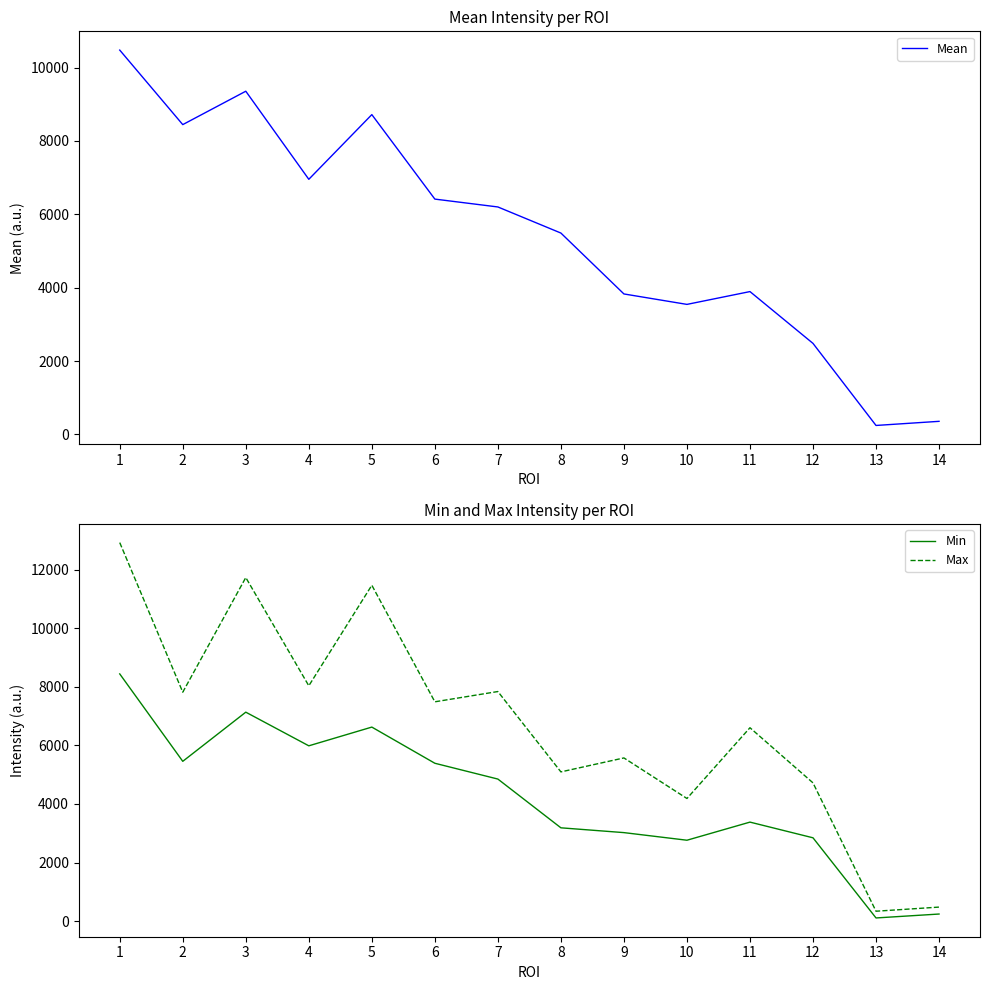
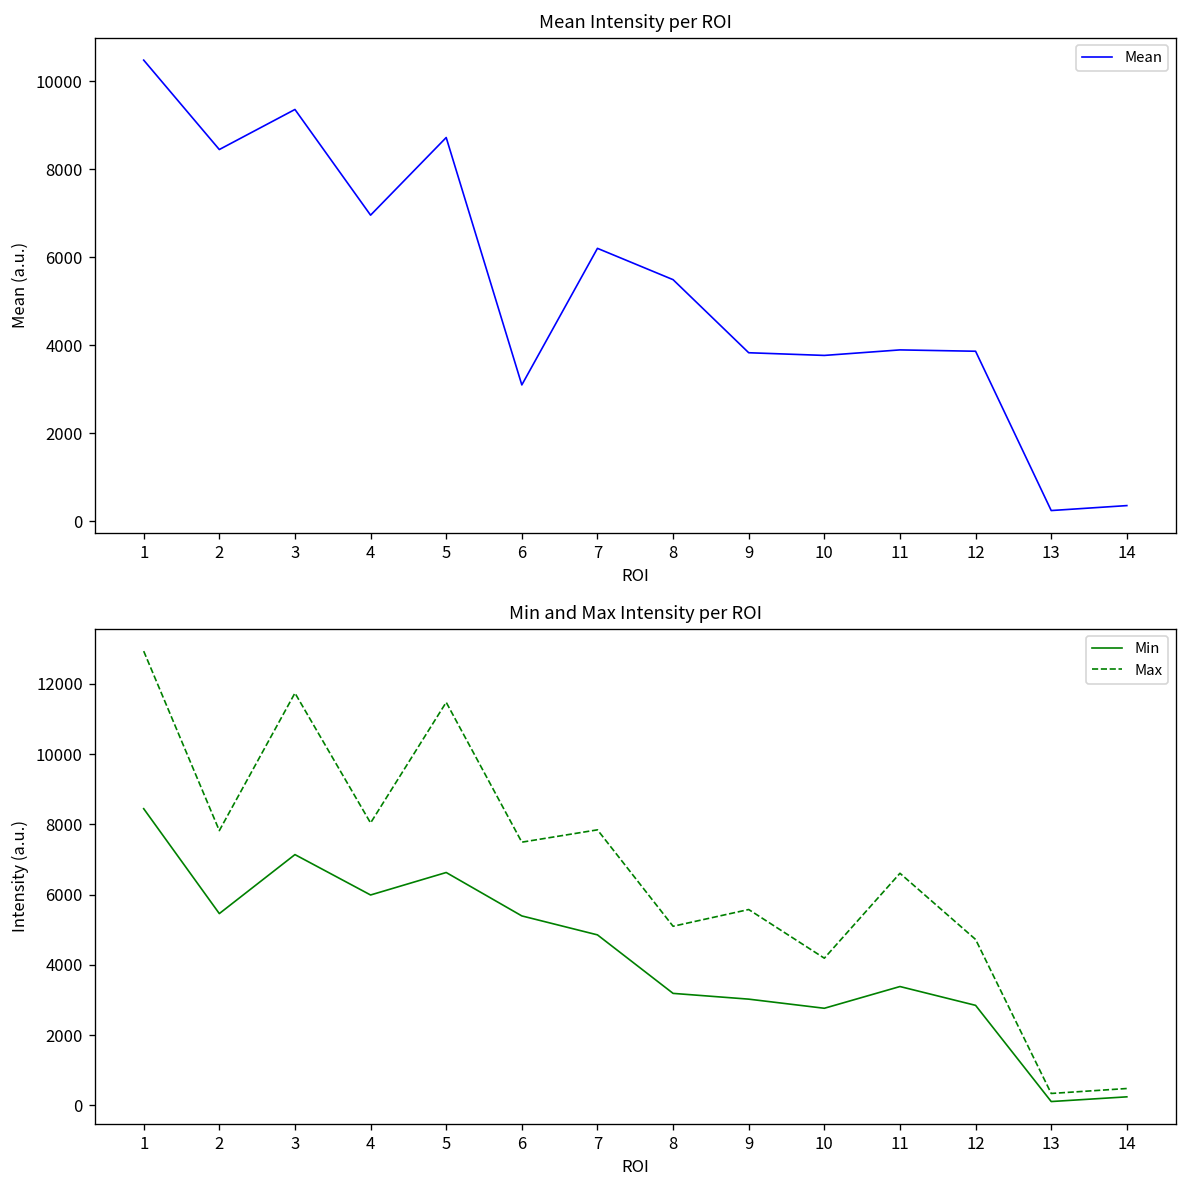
  {
    "Mean Intensity per ROI": {
      "1": 10500,
      "2": 8400,
      "3": 9400,
      "4": 7000,
      "5": 8700,
-     "6": 6400,
+     "6": 3100,
      "7": 6200,
      "8": 5500,
      "9": 3800,
-     "10": 3500,
+     "10": 3800,
      "11": 3900,
-     "12": 2500,
+     "12": 3900,
      "13": 200,
      "14": 400
    }
  }
